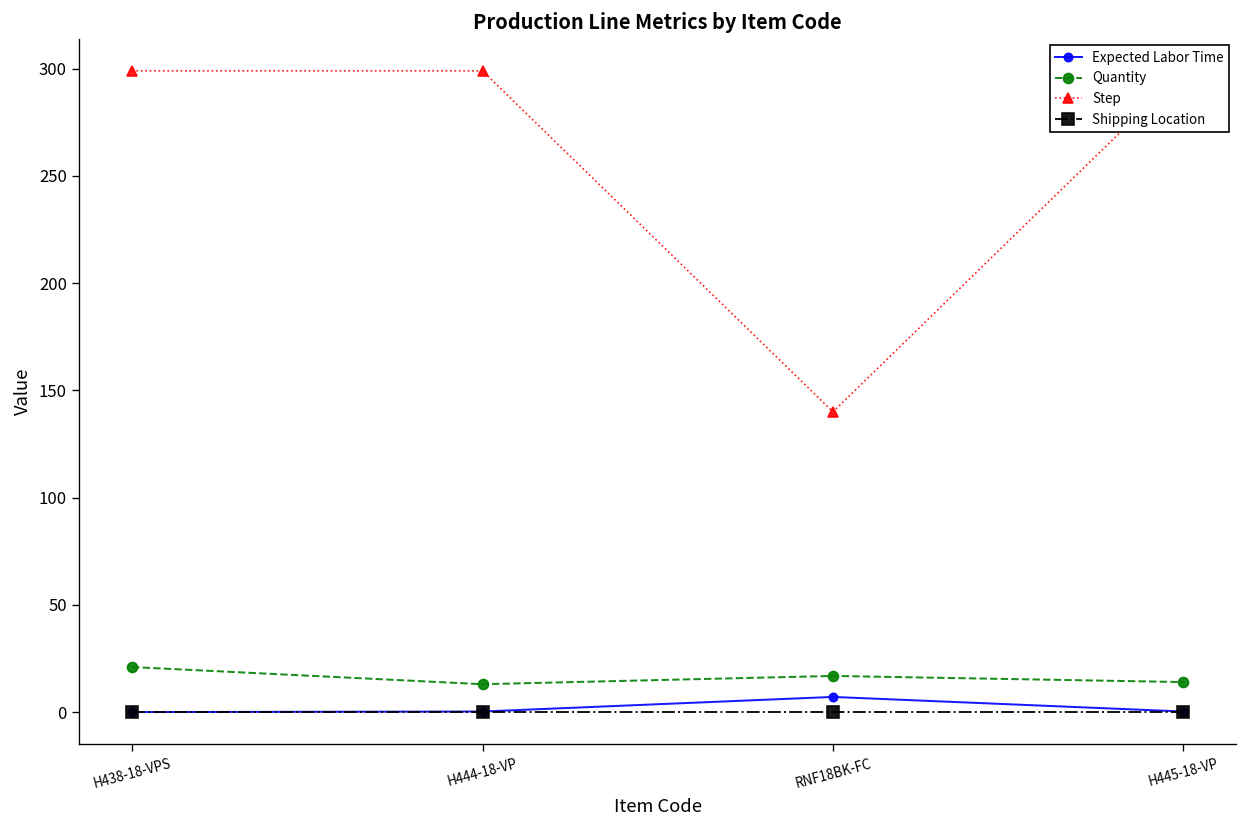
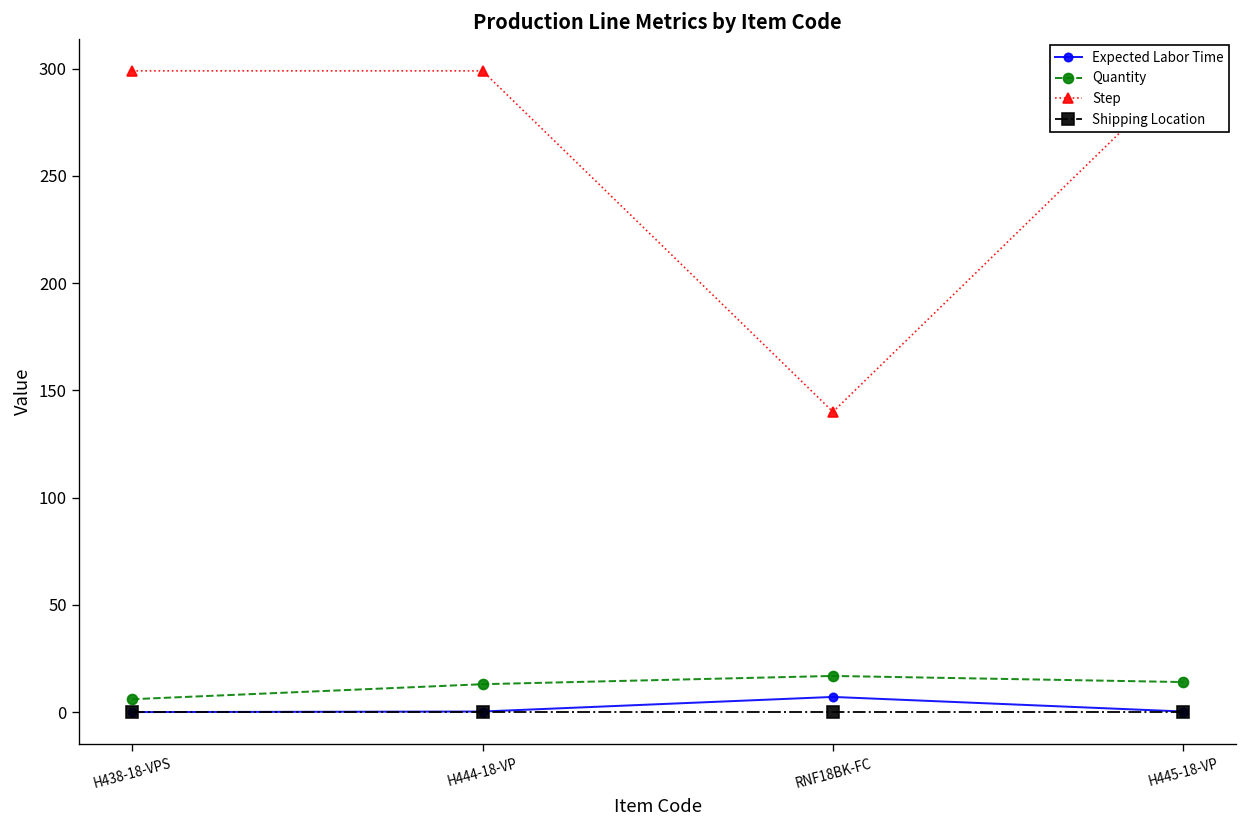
  {
    "Expected Labor Time": {
      "RNF18BK-FC": 7
    },
    "Quantity": {
-     "H438-18-VPS": 21,
+     "H438-18-VPS": 6,
      "H444-18-VP": 13,
      "RNF18BK-FC": 17,
      "H445-18-VP": 14
    },
    "Step": {
      "H438-18-VPS": 299,
      "H444-18-VP": 299,
      "RNF18BK-FC": 140
    },
    "Shipping Location": {
      "RNF18BK-FC": 0
    }
  }
